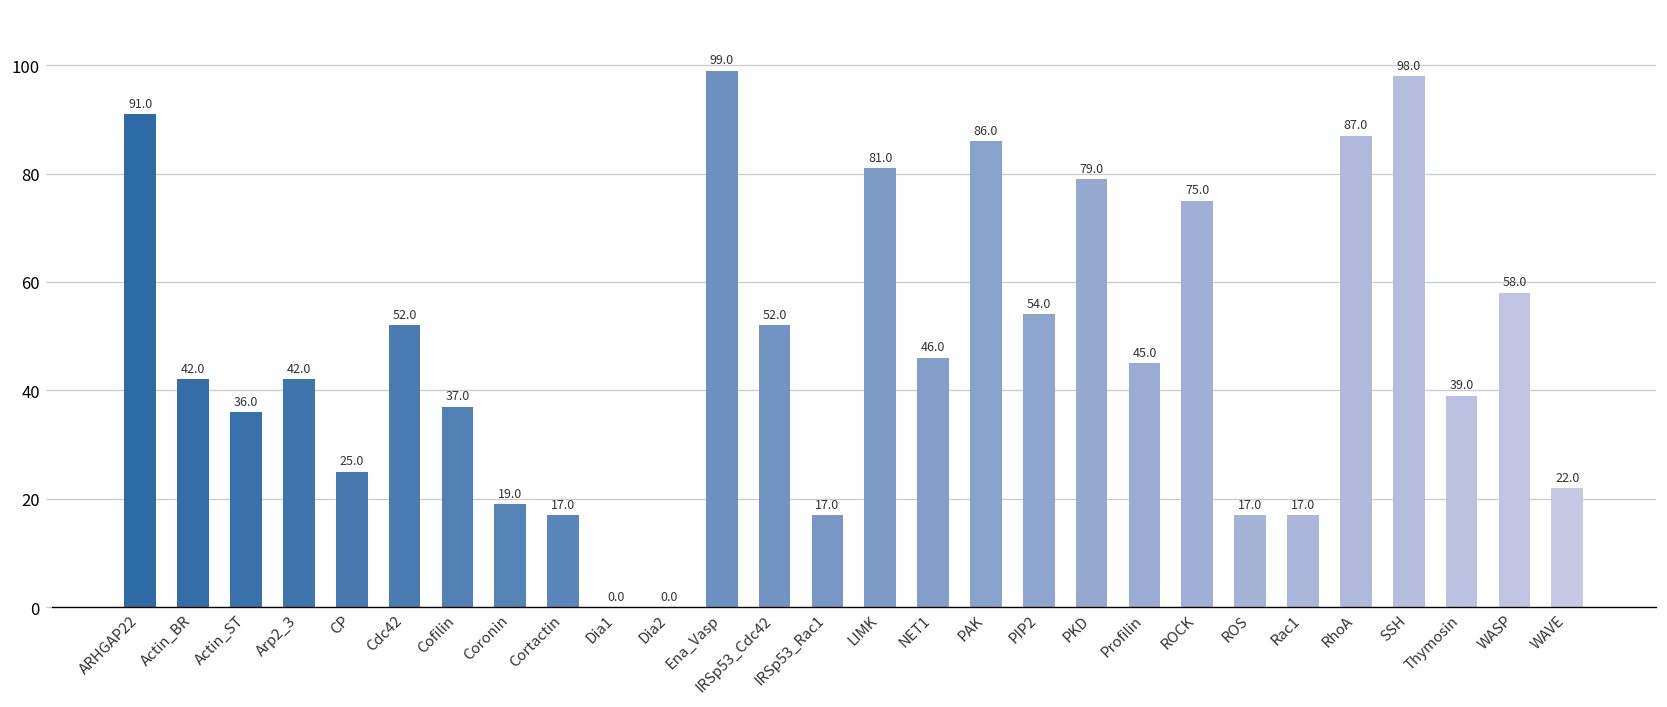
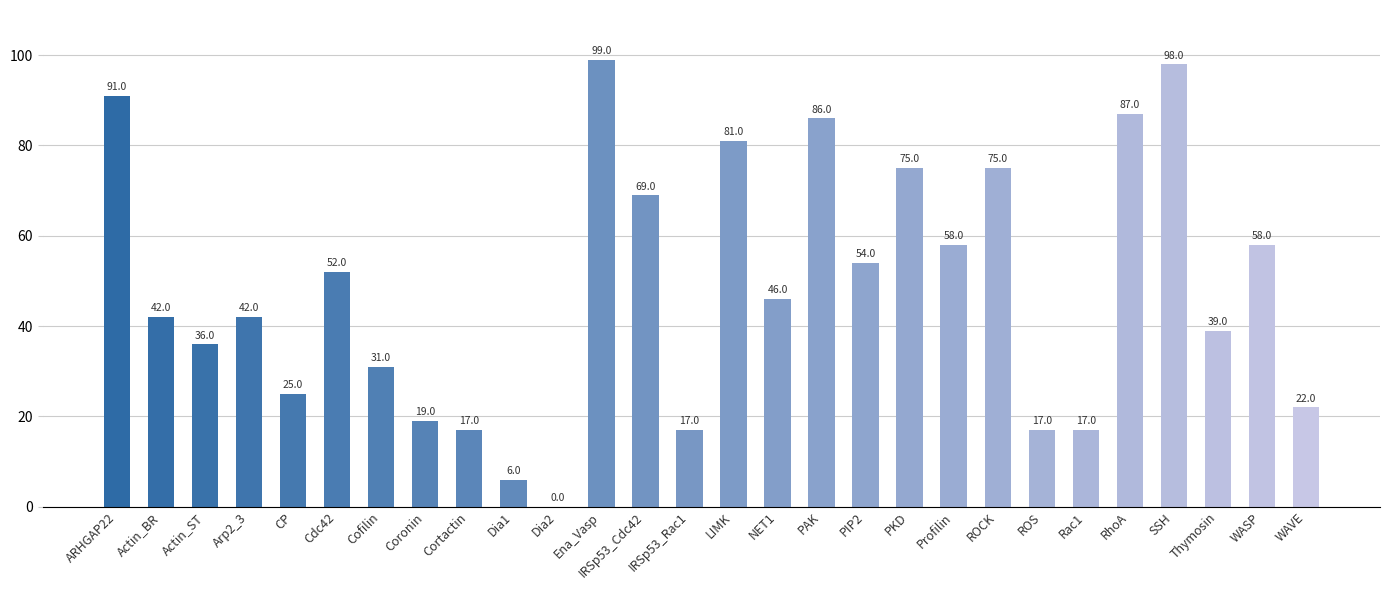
  {
    "ARHGAP22": 91.0,
    "Actin_BR": 42.0,
    "Actin_ST": 36.0,
    "Arp2_3": 42.0,
    "CP": 25.0,
    "Cdc42": 52.0,
-   "Cofilin": 37.0,
+   "Cofilin": 31.0,
    "Coronin": 19.0,
    "Cortactin": 17.0,
-   "Dia1": 0.0,
+   "Dia1": 6.0,
    "Dia2": 0.0,
    "Ena_Vasp": 99.0,
-   "IRSp53_Cdc42": 52.0,
+   "IRSp53_Cdc42": 69.0,
    "IRSp53_Rac1": 17.0,
    "LIMK": 81.0,
    "NET1": 46.0,
    "PAK": 86.0,
    "PIP2": 54.0,
-   "PKD": 79.0,
-   "Profilin": 45.0,
+   "PKD": 75.0,
+   "Profilin": 58.0,
    "ROCK": 75.0,
    "ROS": 17.0,
    "Rac1": 17.0,
    "RhoA": 87.0,
    "SSH": 98.0,
    "Thymosin": 39.0,
    "WASP": 58.0,
    "WAVE": 22.0
  }
